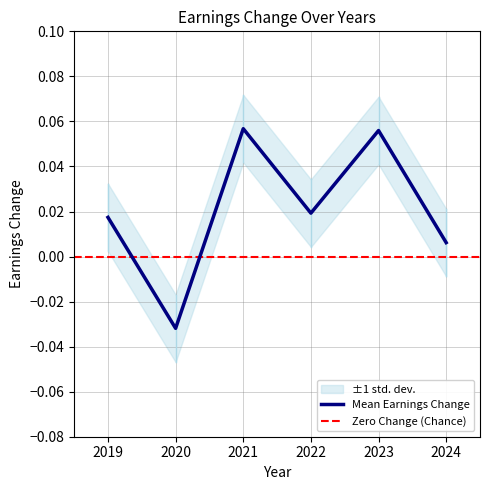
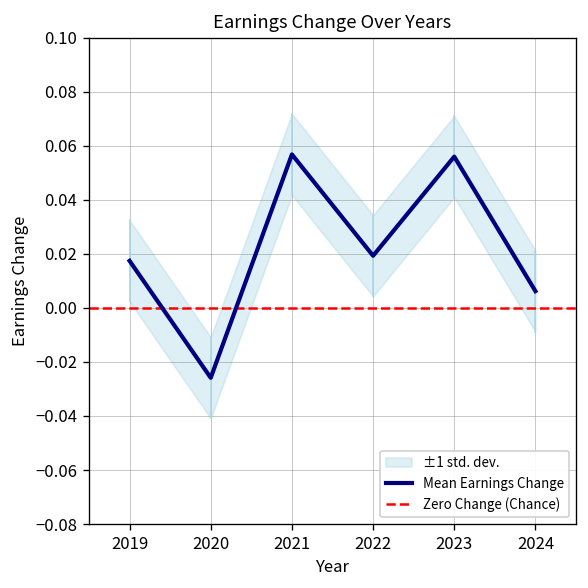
  {
    "Mean Earnings Change": {
      "2019": 0.017,
-     "2020": -0.032,
+     "2020": -0.026,
      "2021": 0.057,
      "2022": 0.019,
      "2023": 0.056,
      "2024": 0.006
    }
  }
